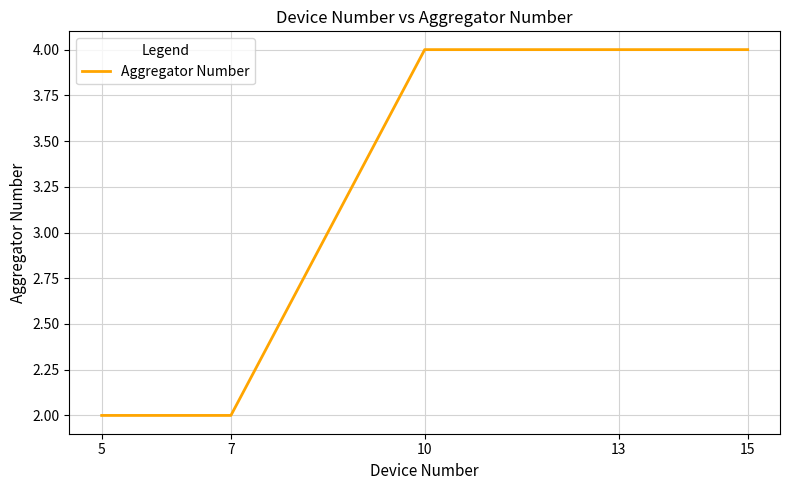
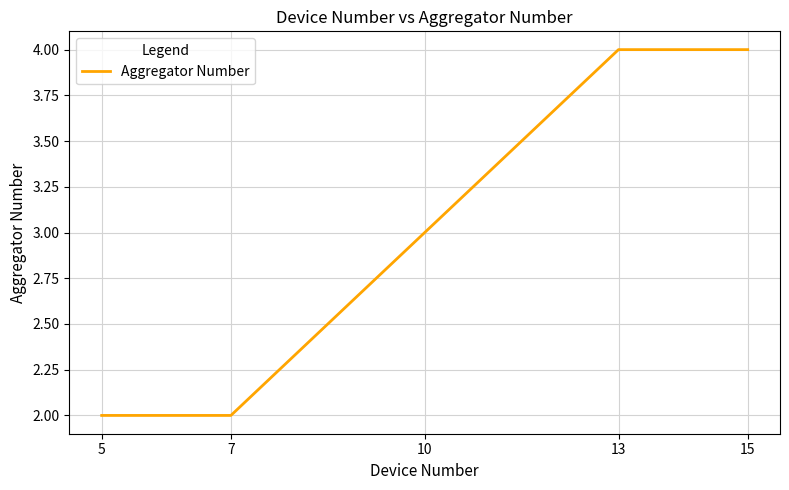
  {
    "5": 2,
    "7": 2,
-   "10": 4,
+   "10": 3,
    "13": 4,
    "15": 4
  }
